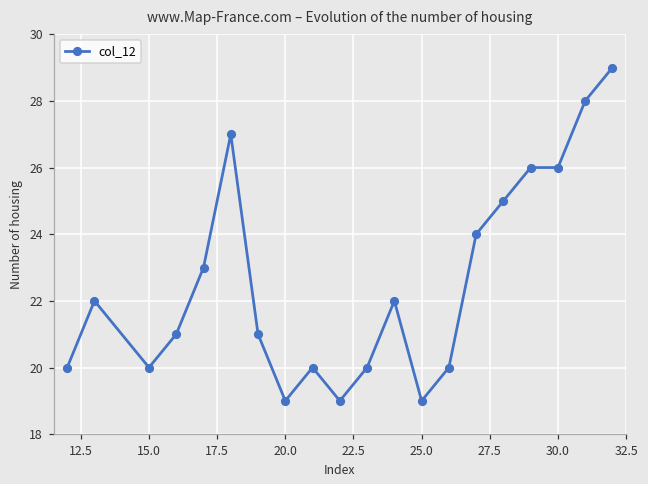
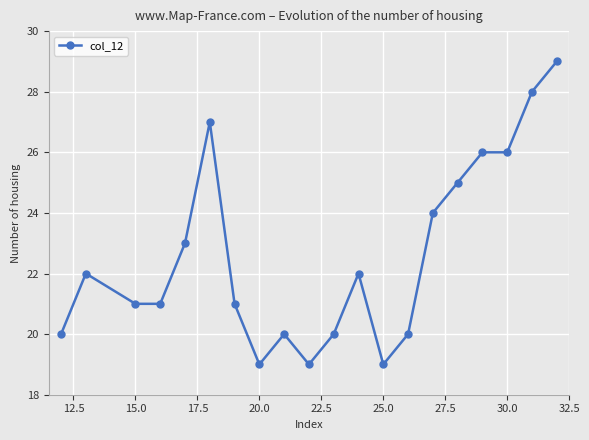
  {
-   "15.0": 20,
+   "15.0": 21,
    "20.0": 19,
    "25.0": 19,
    "30.0": 26
  }
